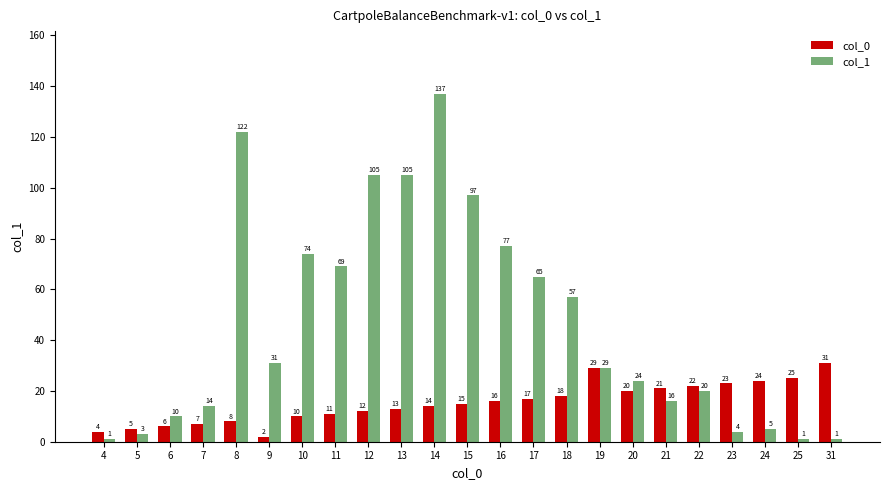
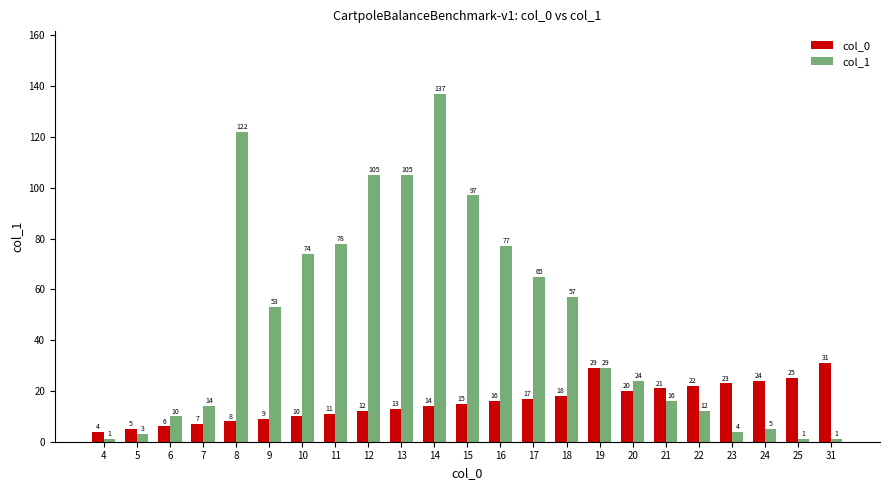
  {
    "col_0": {
      "4": 4,
      "5": 5,
      "6": 6,
      "7": 7,
      "8": 8,
-     "9": 2,
+     "9": 9,
      "10": 10,
      "11": 11,
      "12": 12,
      "13": 13,
      "14": 14,
      "15": 15,
      "16": 16,
      "17": 17,
      "18": 18,
      "19": 29,
      "20": 20,
      "21": 21,
      "22": 22,
      "23": 23,
      "24": 24,
      "25": 25,
      "31": 31
    },
    "col_1": {
      "4": 1,
      "5": 3,
      "6": 10,
      "7": 14,
      "8": 122,
-     "9": 31,
+     "9": 53,
      "10": 74,
-     "11": 69,
+     "11": 78,
      "12": 105,
      "13": 105,
      "14": 137,
      "15": 97,
      "16": 77,
      "17": 65,
      "18": 57,
      "19": 29,
      "20": 24,
      "21": 16,
-     "22": 20,
+     "22": 12,
      "23": 4,
      "24": 5,
      "25": 1,
      "31": 1
    }
  }
